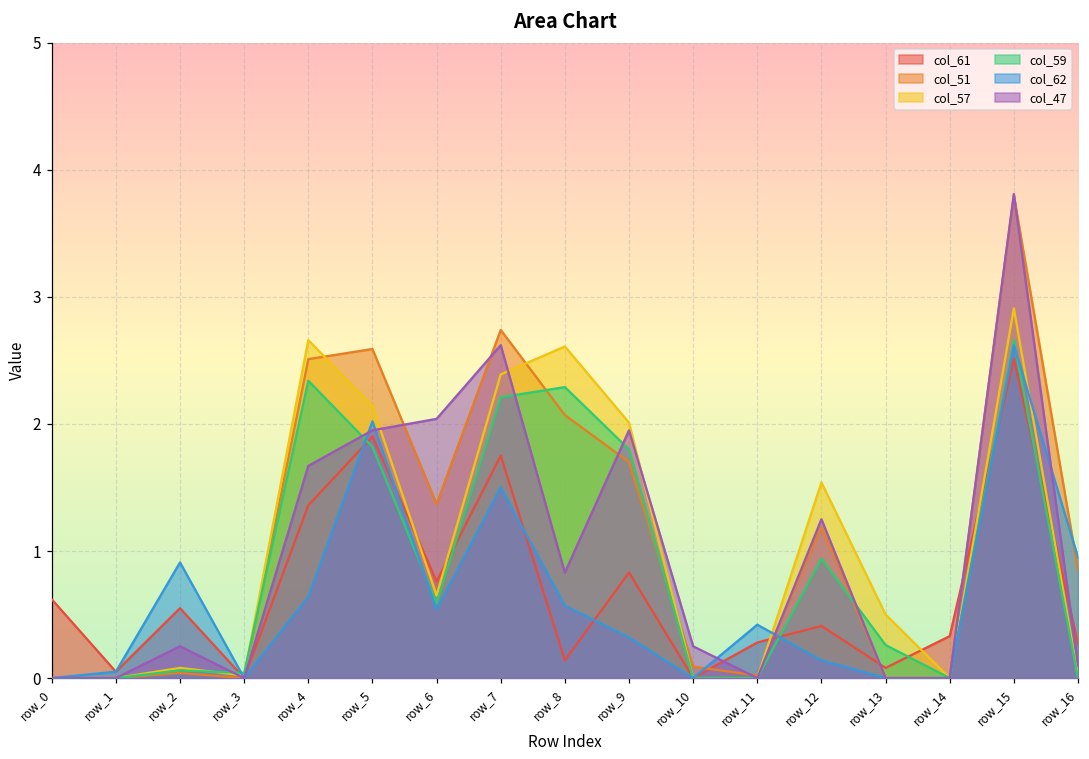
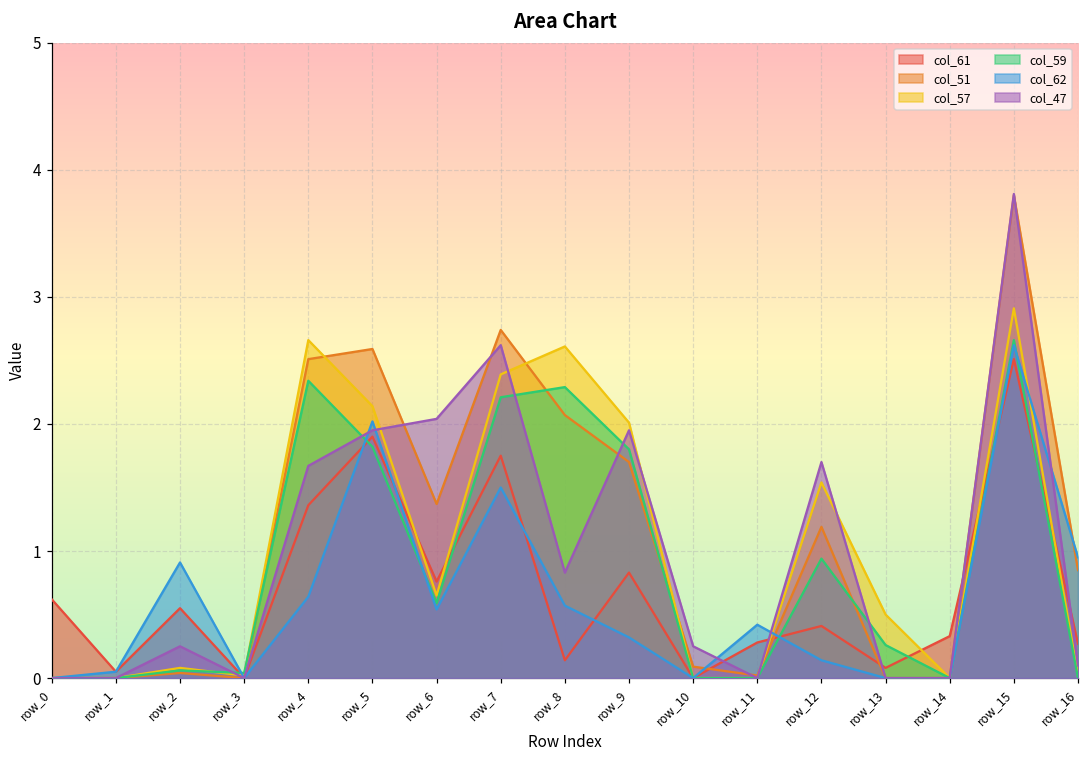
  {
    "col_57": {
      "row_4": 2.66,
      "row_5": 2.14,
      "row_6": 0.65,
      "row_7": 2.39,
      "row_8": 2.61,
      "row_9": 2.01,
      "row_12": 1.54,
      "row_13": 0.50,
      "row_15": 2.91
    },
    "col_59": {
      "row_4": 2.34,
      "row_5": 1.82,
      "row_6": 0.59,
      "row_7": 2.21,
      "row_8": 2.29,
      "row_9": 1.80,
      "row_12": 0.94,
      "row_13": 0.26,
      "row_15": 2.66
    },
    "col_62": {
      "row_2": 0.91,
      "row_4": 0.64,
      "row_5": 2.02,
      "row_6": 0.54,
      "row_7": 1.50,
      "row_8": 0.57,
      "row_9": 0.32,
      "row_11": 0.42,
      "row_12": 0.14,
      "row_15": 2.62,
      "row_16": 0.95
    },
    "col_47": {
      "row_2": 0.25,
      "row_4": 1.67,
      "row_5": 1.95,
      "row_6": 2.04,
      "row_7": 2.62,
      "row_8": 0.83,
      "row_9": 1.95,
      "row_10": 0.25,
-     "row_12": 1.25,
+     "row_12": 1.70,
      "row_16": 0.10
    }
  }
